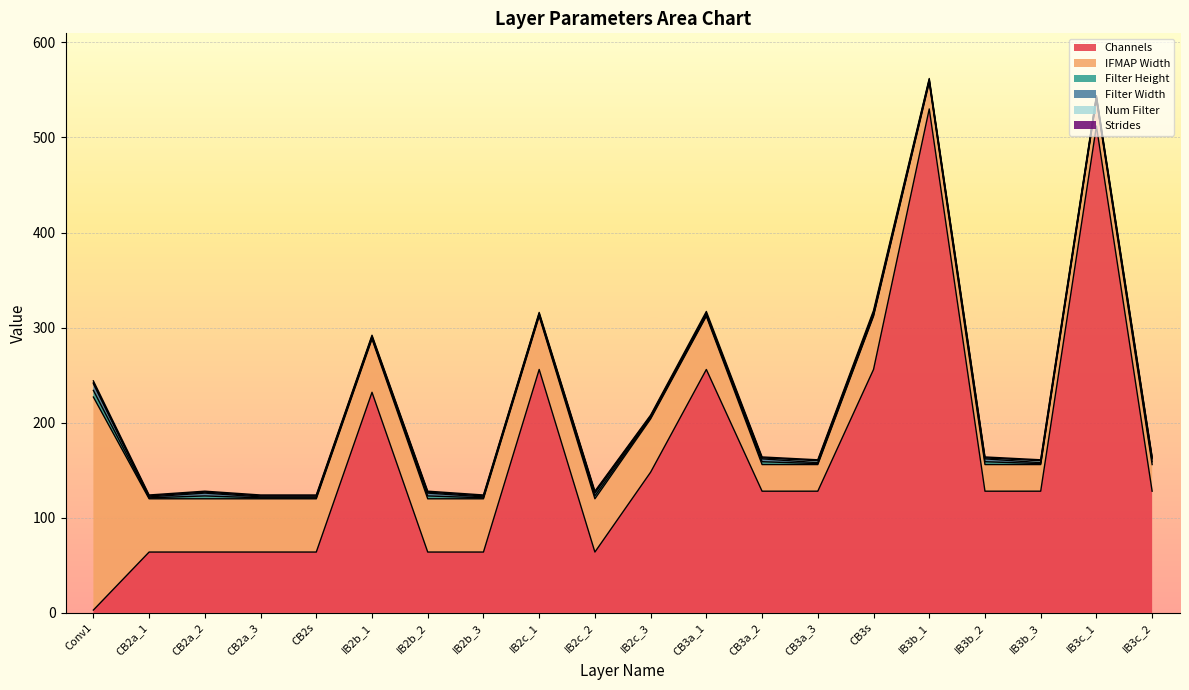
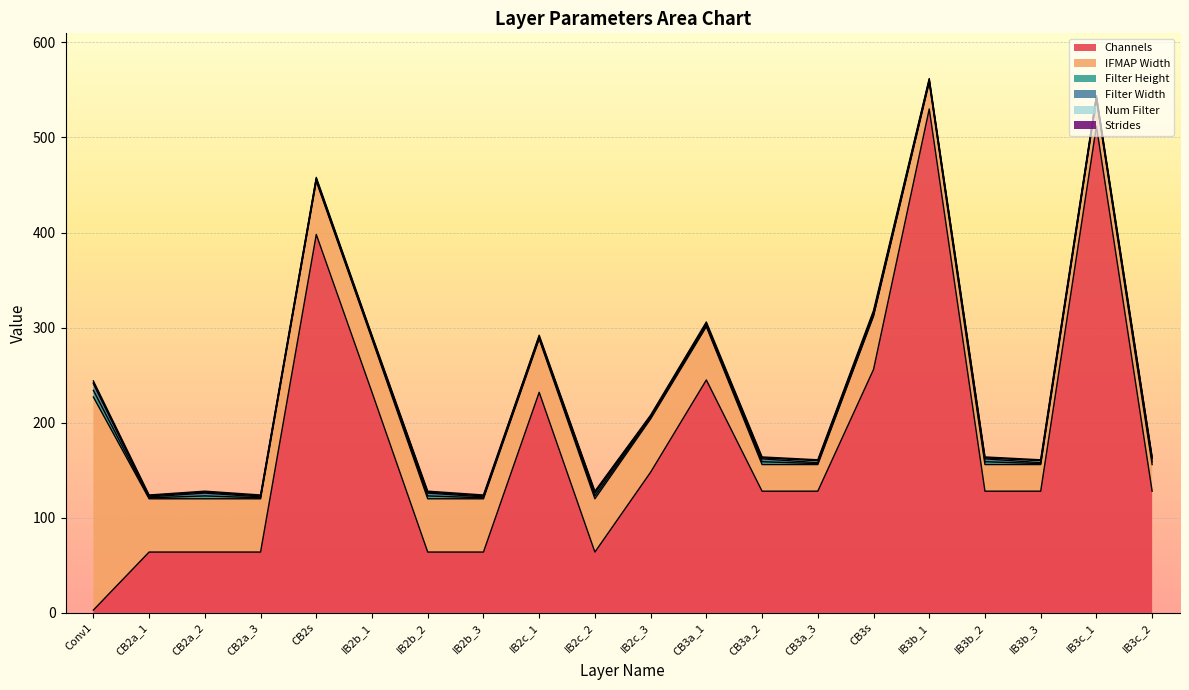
  {
    "Channels": {
      "Conv1": 0,
      "CB2a_1": 60,
      "CB2a_2": 60,
      "CB2a_3": 60,
-     "CB2s": 60,
+     "CB2s": 400,
      "IB2b_1": 230,
      "IB2b_2": 60,
      "IB2b_3": 60,
-     "IB2c_1": 260,
+     "IB2c_1": 230,
      "IB2c_2": 60,
      "IB2c_3": 150,
-     "CB3a_1": 260,
+     "CB3a_1": 250,
      "CB3a_2": 130,
      "CB3a_3": 130,
      "CB3s": 260,
      "IB3b_1": 530,
      "IB3b_2": 130,
      "IB3b_3": 130,
      "IB3c_2": 130
    },
    "IFMAP Width": {
      "Conv1": 220,
      "CB2a_2": 60,
      "IB2b_2": 60,
      "IB2c_2": 60,
      "CB3a_2": 30,
      "IB3b_2": 30,
      "IB3c_2": 30
    }
  }
